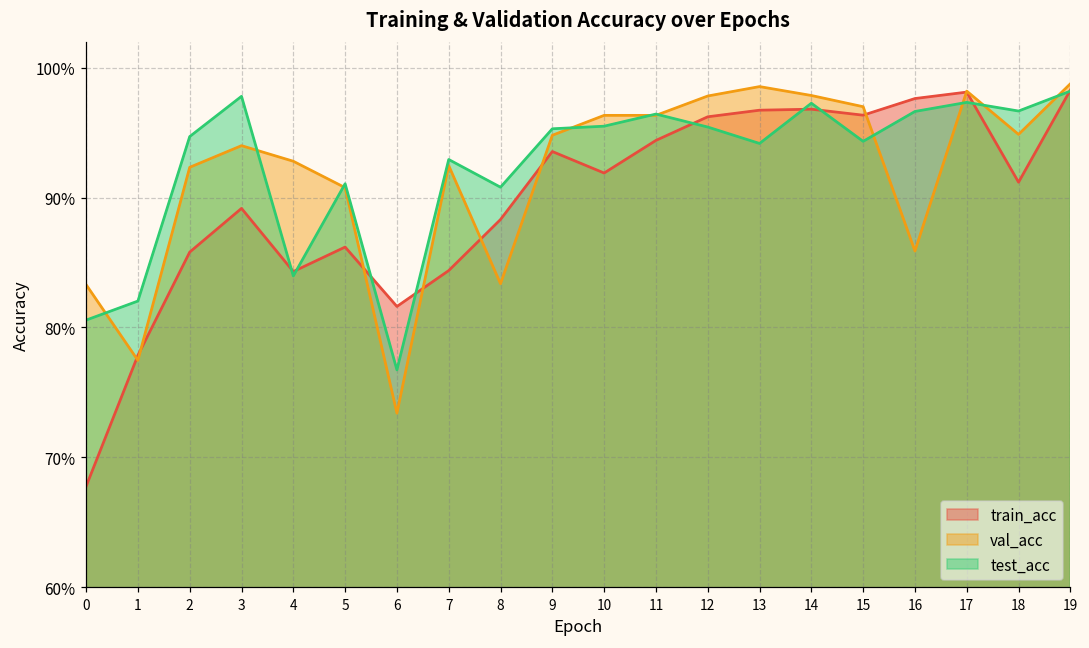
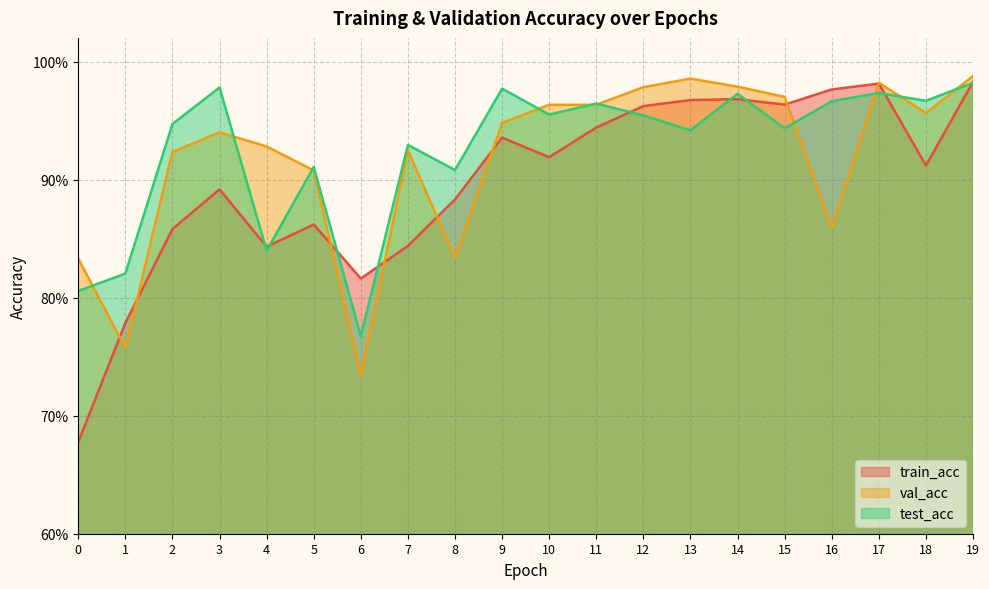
  {
    "train_acc": {
      "0": "67.8%",
      "1": "77.9%",
      "2": "85.8%",
      "3": "89.2%",
      "4": "84.3%",
      "5": "86.2%",
      "6": "81.6%",
      "7": "84.4%",
      "8": "88.3%",
      "9": "93.5%",
      "10": "91.9%",
      "11": "94.4%",
      "12": "96.2%",
      "13": "96.7%",
      "14": "96.8%",
      "15": "96.3%",
      "16": "97.6%",
      "18": "91.2%"
    },
    "val_acc": {
      "0": "83.3%",
-     "1": "77.5%",
+     "1": "75.7%",
      "2": "92.3%",
      "3": "94.0%",
      "4": "92.8%",
      "5": "90.8%",
      "6": "73.4%",
      "7": "92.5%",
      "8": "83.4%",
      "9": "94.8%",
      "10": "96.3%",
      "12": "97.8%",
      "13": "98.5%",
      "14": "97.9%",
      "15": "97.0%",
      "16": "85.9%",
-     "18": "94.9%",
+     "18": "95.6%",
      "19": "98.8%"
    },
    "test_acc": {
      "0": "80.6%",
      "1": "82.0%",
      "2": "94.7%",
      "3": "97.8%",
      "4": "84.0%",
      "5": "91.1%",
      "6": "76.7%",
      "7": "92.9%",
      "8": "90.8%",
-     "9": "95.3%",
+     "9": "97.7%",
      "10": "95.5%",
      "12": "95.4%",
      "13": "94.2%",
      "14": "97.3%",
      "15": "94.3%",
      "16": "96.6%",
      "17": "97.3%",
      "18": "96.7%"
    }
  }
